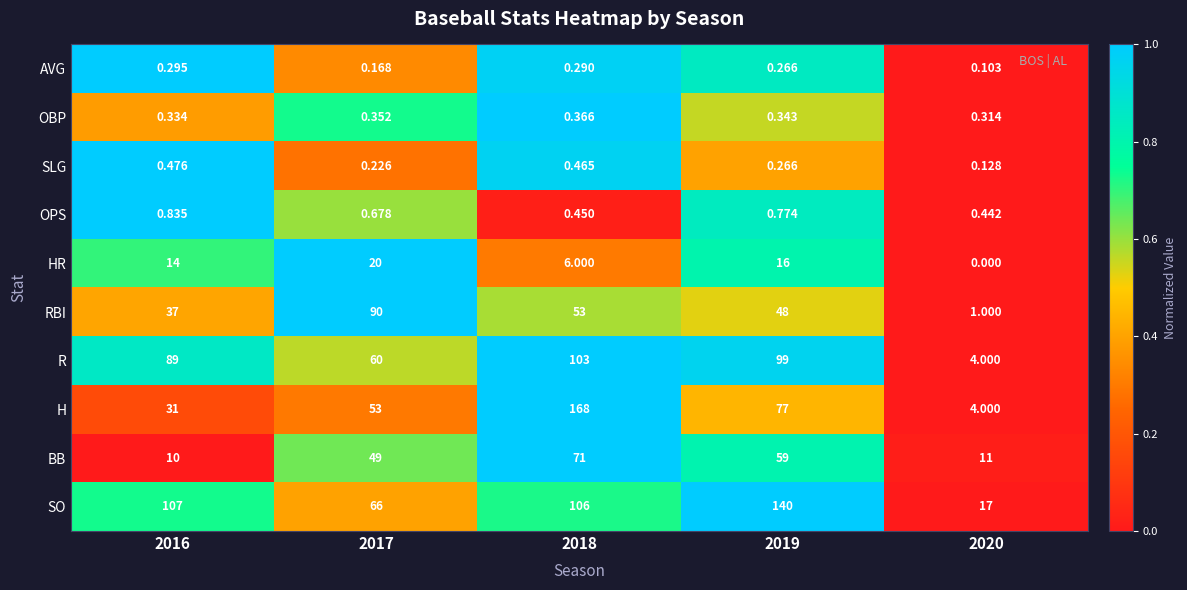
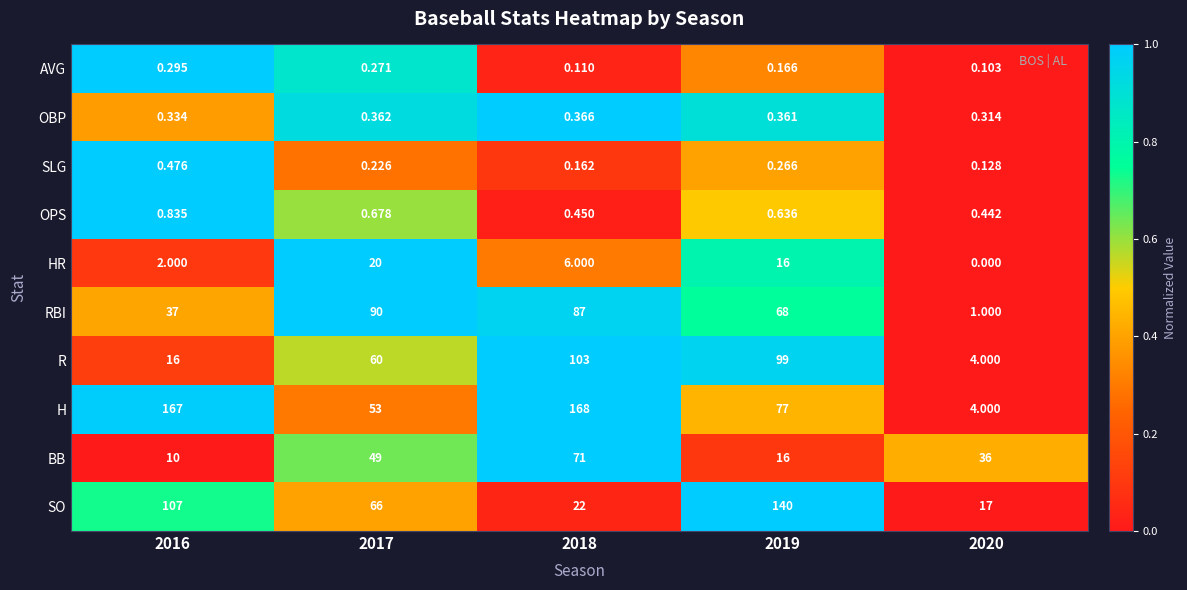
  {
    "AVG": {
      "2016": 0.295,
-     "2017": 0.168,
-     "2018": 0.290,
-     "2019": 0.266
+     "2017": 0.271,
+     "2018": 0.110,
+     "2019": 0.166
    },
    "OBP": {
      "2016": 0.334,
-     "2017": 0.352,
+     "2017": 0.362,
      "2018": 0.366,
-     "2019": 0.343,
+     "2019": 0.361,
      "2020": 0.314
    },
    "SLG": {
      "2016": 0.476,
      "2017": 0.226,
-     "2018": 0.465,
+     "2018": 0.162,
      "2019": 0.266,
      "2020": 0.128
    },
    "OPS": {
      "2016": 0.835,
      "2017": 0.678,
      "2018": 0.450,
-     "2019": 0.774,
+     "2019": 0.636,
      "2020": 0.442
    },
    "HR": {
-     "2016": 14,
+     "2016": 2.000,
      "2017": 20,
      "2018": 6.000,
      "2019": 16,
      "2020": 0.000
    },
    "RBI": {
      "2016": 37,
      "2017": 90,
-     "2018": 53,
-     "2019": 48,
+     "2018": 87,
+     "2019": 68,
      "2020": 1.000
    },
    "R": {
-     "2016": 89,
+     "2016": 16,
      "2017": 60,
      "2018": 103,
      "2019": 99,
      "2020": 4.000
    },
    "H": {
-     "2016": 31,
+     "2016": 167,
      "2017": 53,
      "2018": 168,
      "2019": 77,
      "2020": 4.000
    },
    "BB": {
      "2016": 10,
      "2017": 49,
      "2018": 71,
-     "2019": 59,
-     "2020": 11
+     "2019": 16,
+     "2020": 36
    },
    "SO": {
      "2016": 107,
      "2017": 66,
-     "2018": 106,
+     "2018": 22,
      "2019": 140,
      "2020": 17
    }
  }
